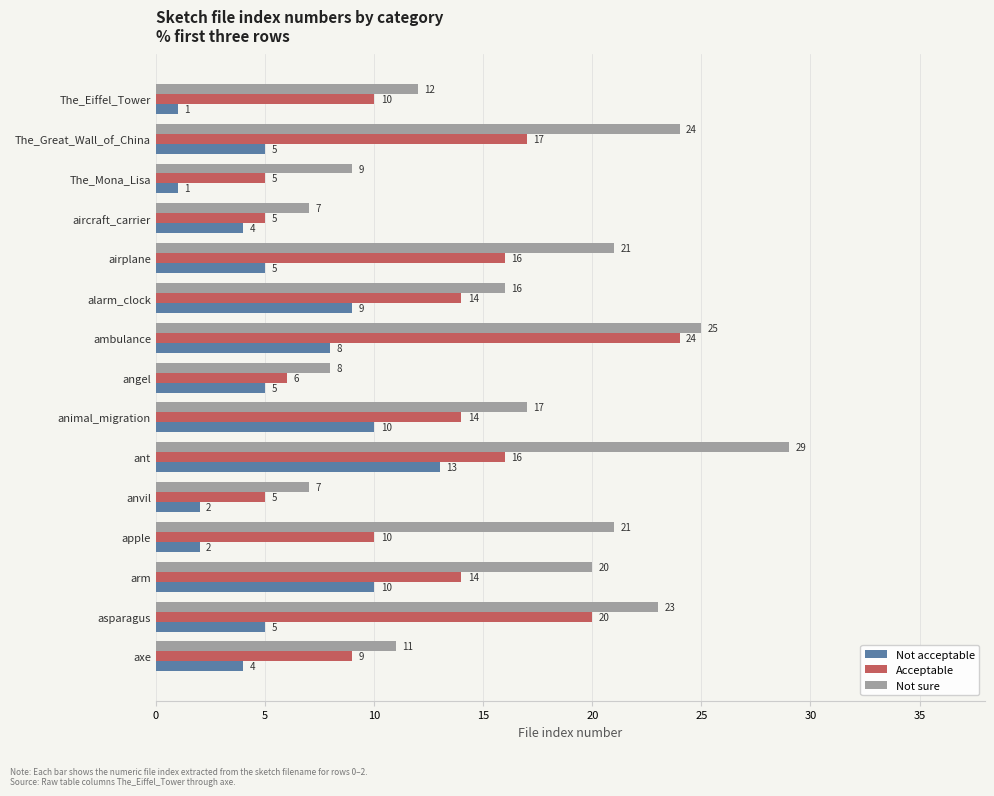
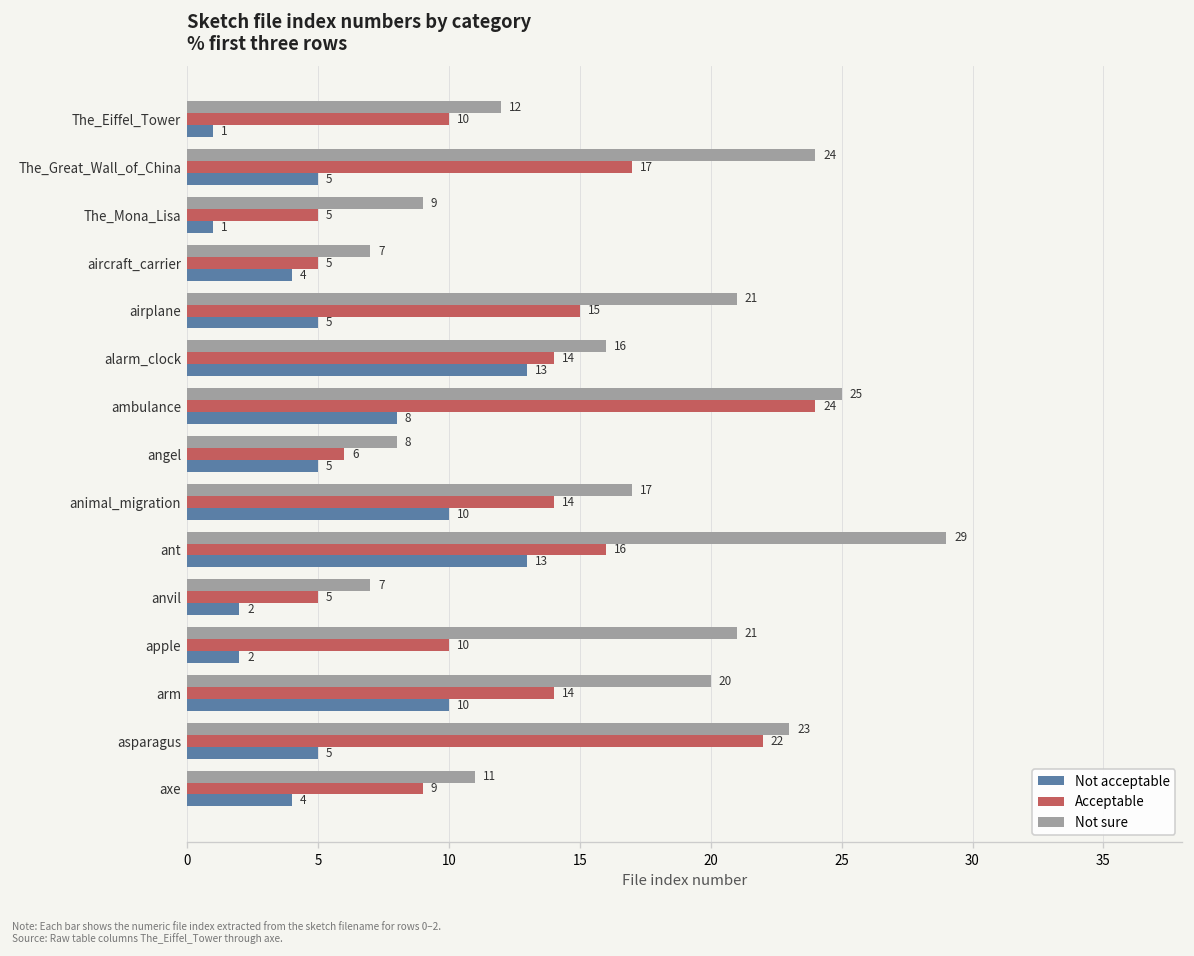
  {
    "Not acceptable": {
      "The_Eiffel_Tower": 1,
      "The_Great_Wall_of_China": 5,
      "The_Mona_Lisa": 1,
      "aircraft_carrier": 4,
      "airplane": 5,
-     "alarm_clock": 9,
+     "alarm_clock": 13,
      "ambulance": 8,
      "angel": 5,
      "animal_migration": 10,
      "ant": 13,
      "anvil": 2,
      "apple": 2,
      "arm": 10,
      "asparagus": 5,
      "axe": 4
    },
    "Acceptable": {
      "The_Eiffel_Tower": 10,
      "The_Great_Wall_of_China": 17,
      "The_Mona_Lisa": 5,
      "aircraft_carrier": 5,
-     "airplane": 16,
+     "airplane": 15,
      "alarm_clock": 14,
      "ambulance": 24,
      "angel": 6,
      "animal_migration": 14,
      "ant": 16,
      "anvil": 5,
      "apple": 10,
      "arm": 14,
-     "asparagus": 20,
+     "asparagus": 22,
      "axe": 9
    },
    "Not sure": {
      "The_Eiffel_Tower": 12,
      "The_Great_Wall_of_China": 24,
      "The_Mona_Lisa": 9,
      "aircraft_carrier": 7,
      "airplane": 21,
      "alarm_clock": 16,
      "ambulance": 25,
      "angel": 8,
      "animal_migration": 17,
      "ant": 29,
      "anvil": 7,
      "apple": 21,
      "arm": 20,
      "asparagus": 23,
      "axe": 11
    }
  }
